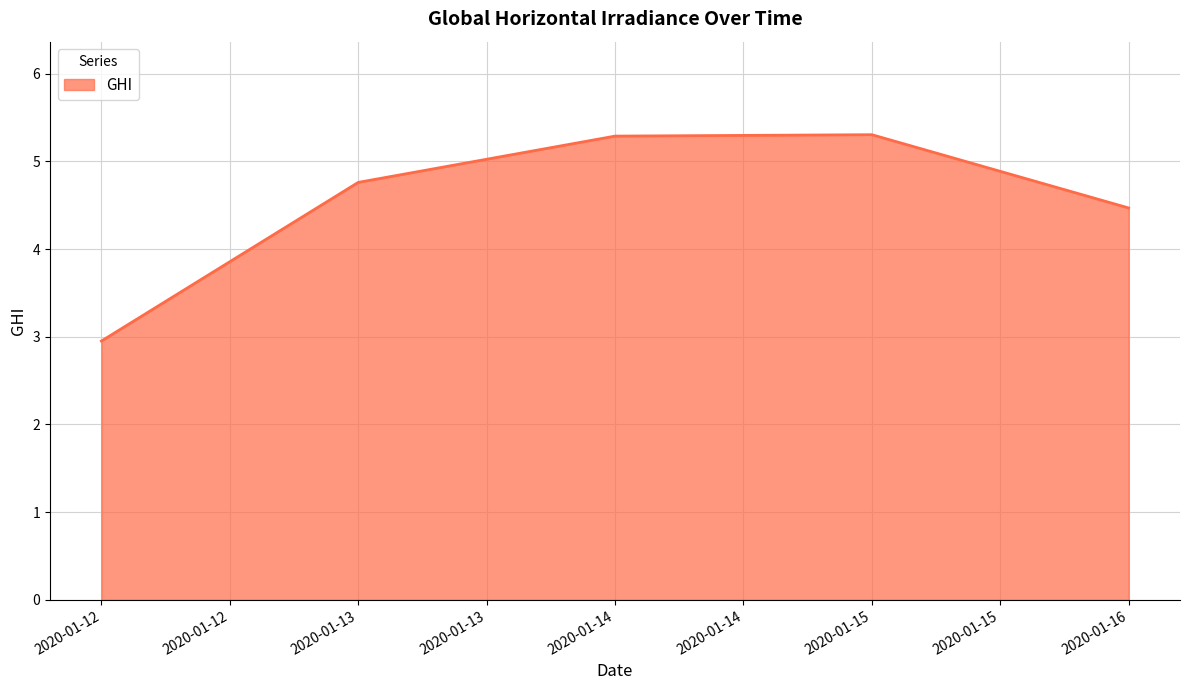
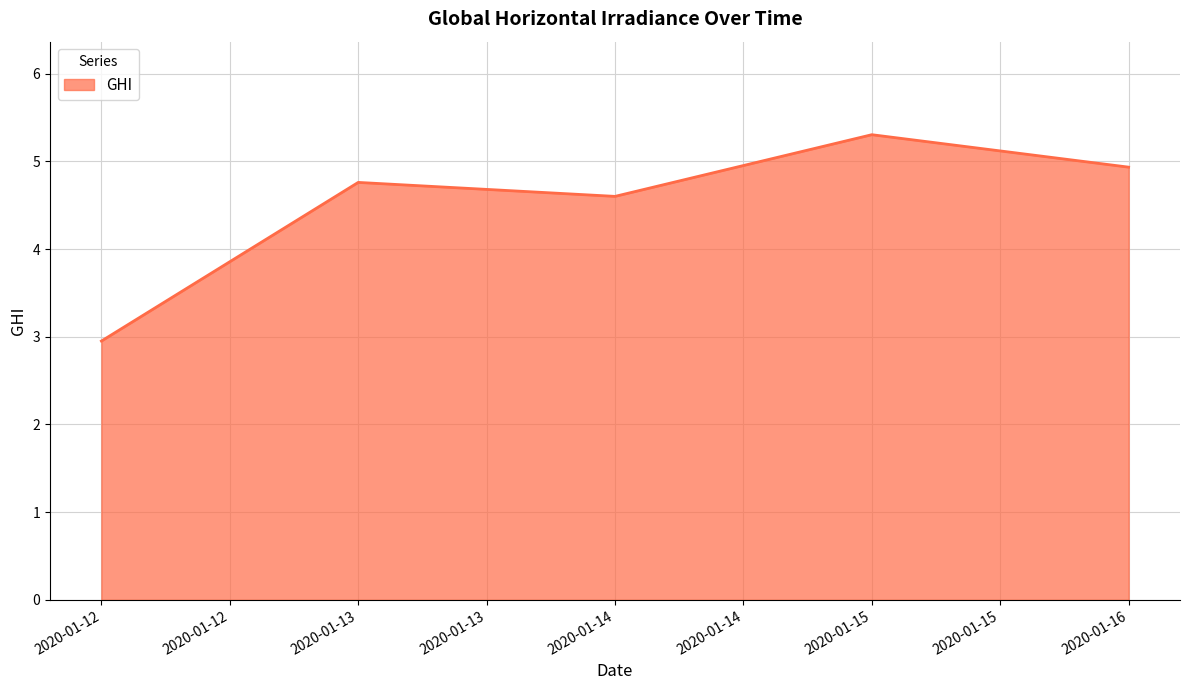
  {
    "2020-01-12": 3.0,
    "2020-01-13": 4.8,
-   "2020-01-14": 5.3,
+   "2020-01-14": 4.6,
    "2020-01-15": 5.3,
-   "2020-01-16": 4.5
+   "2020-01-16": 4.9
  }
